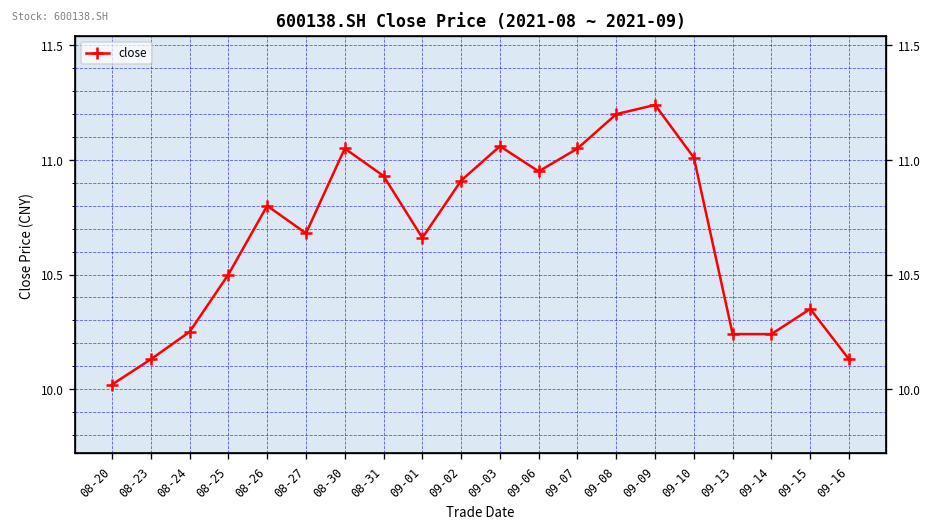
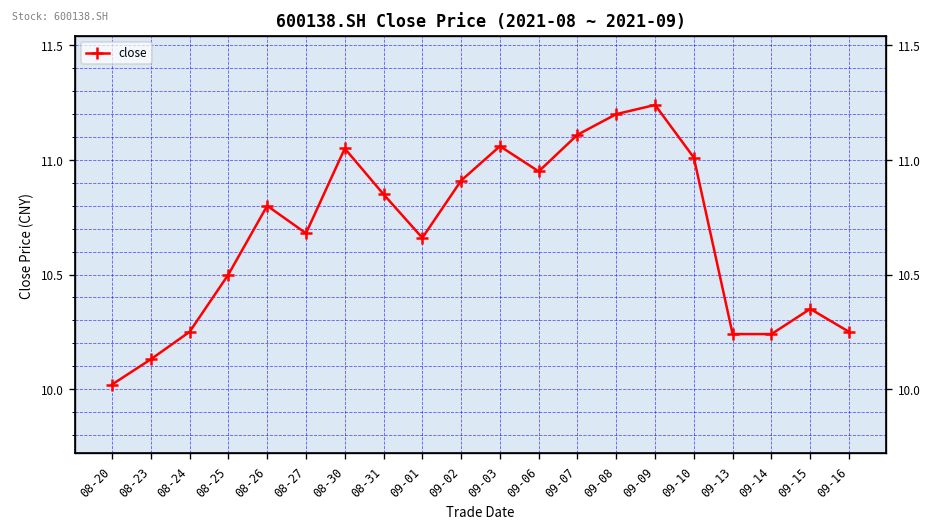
  {
    "08-20": 10.02,
    "08-23": 10.13,
    "08-24": 10.25,
    "08-25": 10.50,
    "08-26": 10.80,
    "08-27": 10.68,
    "08-30": 11.05,
-   "08-31": 10.93,
+   "08-31": 10.85,
    "09-01": 10.66,
    "09-02": 10.91,
    "09-03": 11.06,
    "09-06": 10.95,
-   "09-07": 11.05,
+   "09-07": 11.11,
    "09-08": 11.20,
    "09-09": 11.24,
    "09-10": 11.01,
    "09-13": 10.24,
    "09-14": 10.24,
    "09-15": 10.35,
-   "09-16": 10.13
+   "09-16": 10.25
  }
